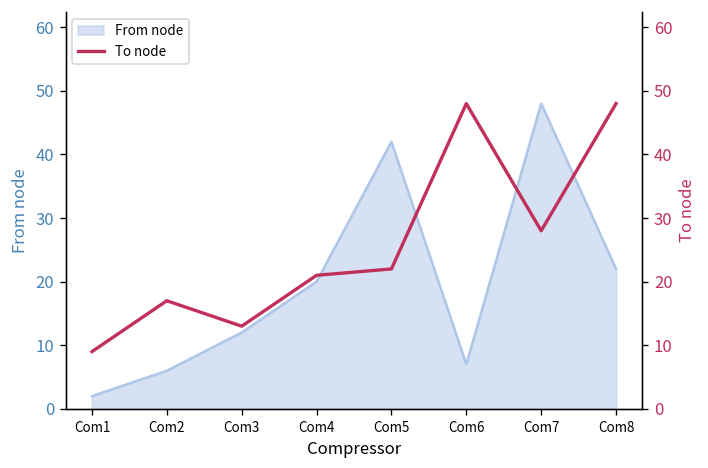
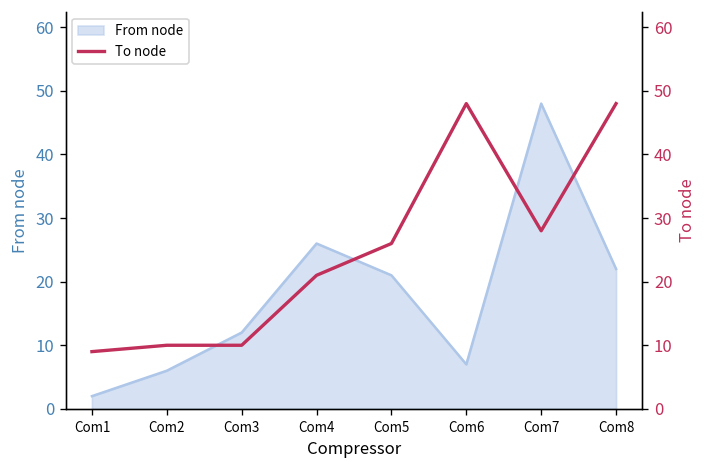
  {
    "From node": {
      "Com1": 2,
      "Com2": 6,
      "Com3": 12,
-     "Com4": 20,
-     "Com5": 42,
+     "Com4": 26,
+     "Com5": 21,
      "Com6": 7,
      "Com7": 48,
      "Com8": 22
    },
    "To node": {
      "Com1": 9,
-     "Com2": 17,
-     "Com3": 13,
+     "Com2": 10,
+     "Com3": 10,
      "Com4": 21,
-     "Com5": 22,
+     "Com5": 26,
      "Com6": 48,
      "Com7": 28,
      "Com8": 48
    }
  }
